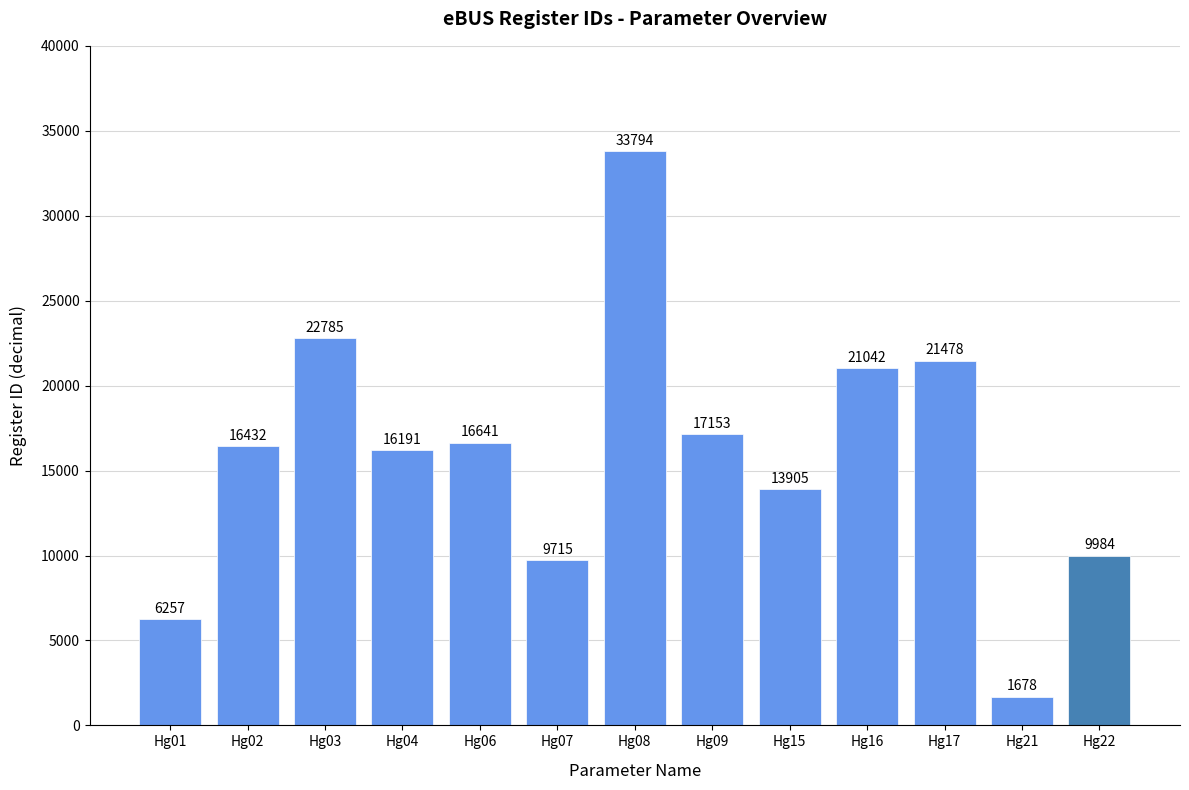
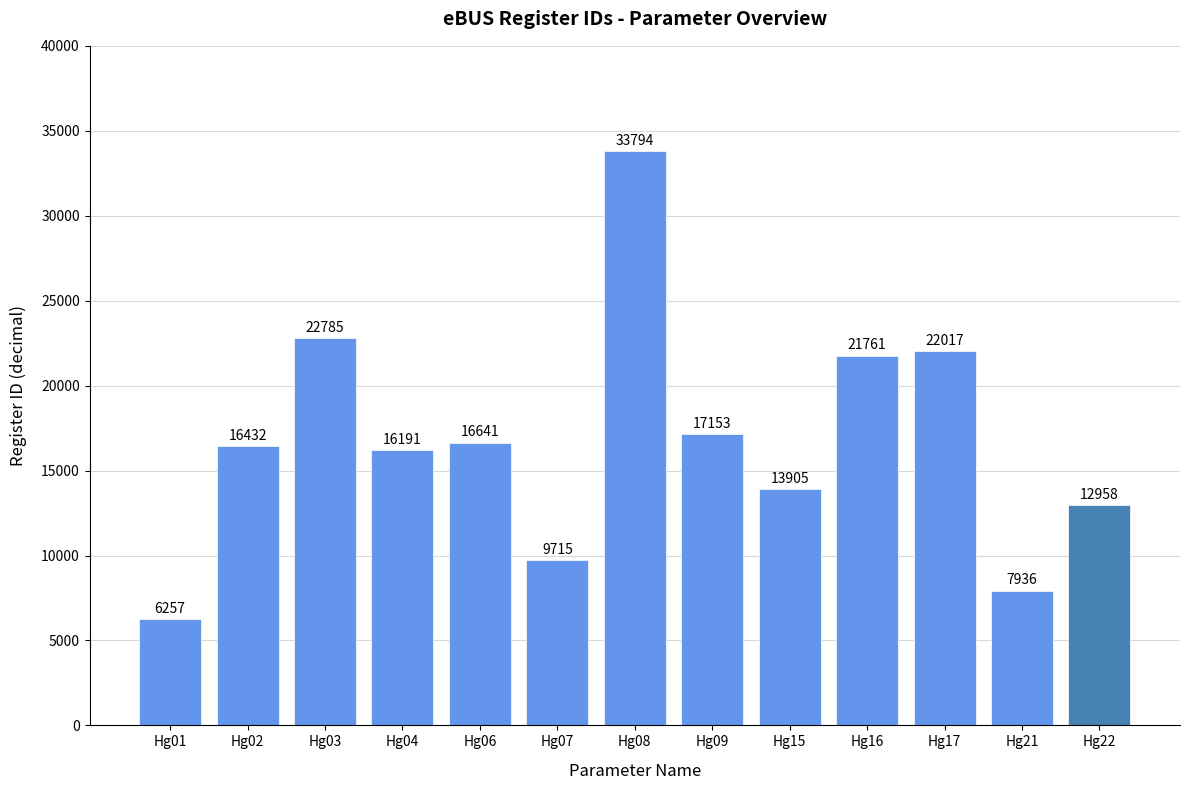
  {
    "Hg01": 6257,
    "Hg02": 16432,
    "Hg03": 22785,
    "Hg04": 16191,
    "Hg06": 16641,
    "Hg07": 9715,
    "Hg08": 33794,
    "Hg09": 17153,
    "Hg15": 13905,
-   "Hg16": 21042,
-   "Hg17": 21478,
-   "Hg21": 1678,
-   "Hg22": 9984
+   "Hg16": 21761,
+   "Hg17": 22017,
+   "Hg21": 7936,
+   "Hg22": 12958
  }
